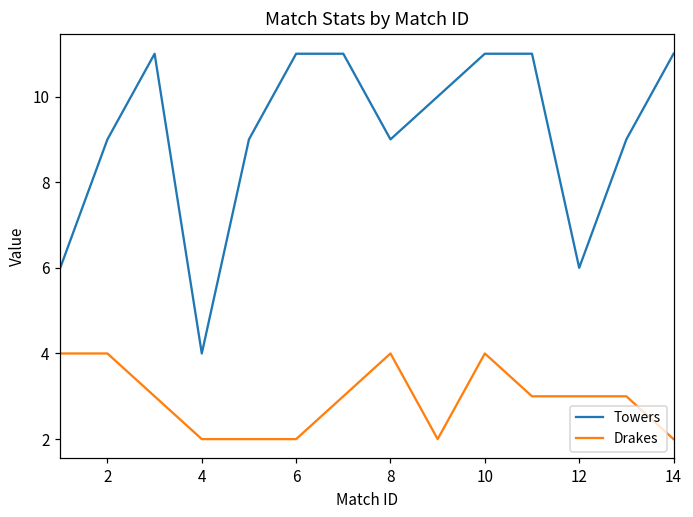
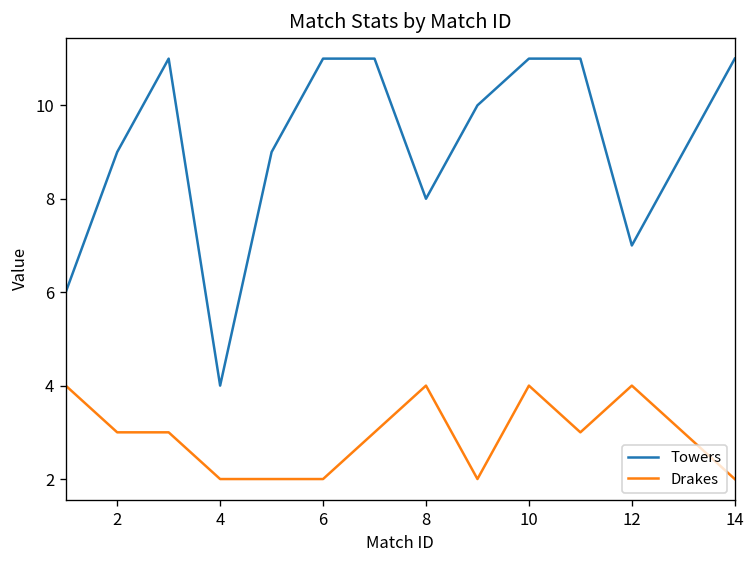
  {
    "Towers": {
      "2": 9,
      "4": 4,
      "6": 11,
-     "8": 9,
+     "8": 8,
      "10": 11,
-     "12": 6,
+     "12": 7,
      "14": 11
    },
    "Drakes": {
-     "2": 4,
+     "2": 3,
      "4": 2,
      "6": 2,
      "8": 4,
      "10": 4,
-     "12": 3,
+     "12": 4,
      "14": 2
    }
  }
